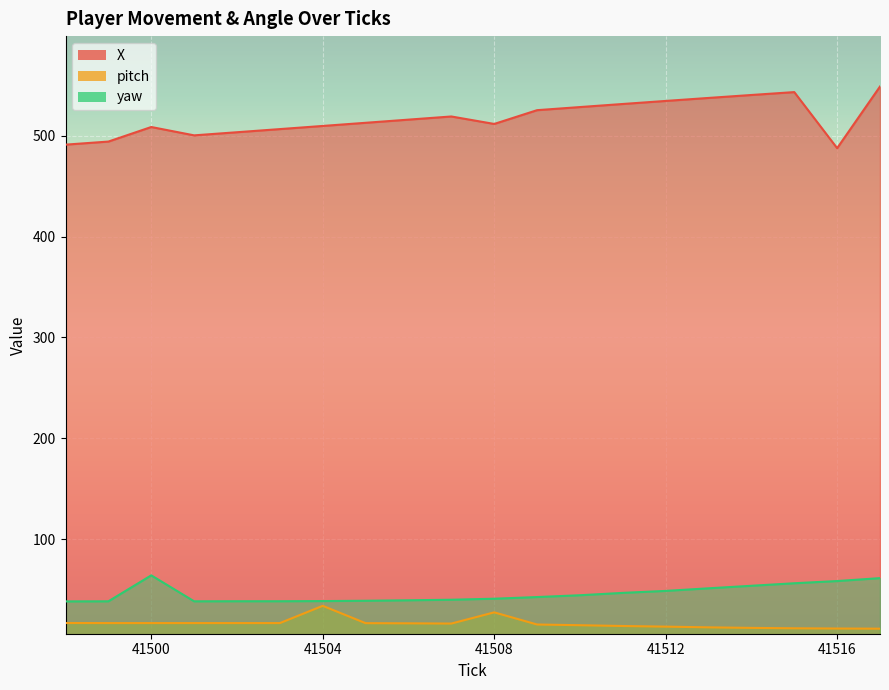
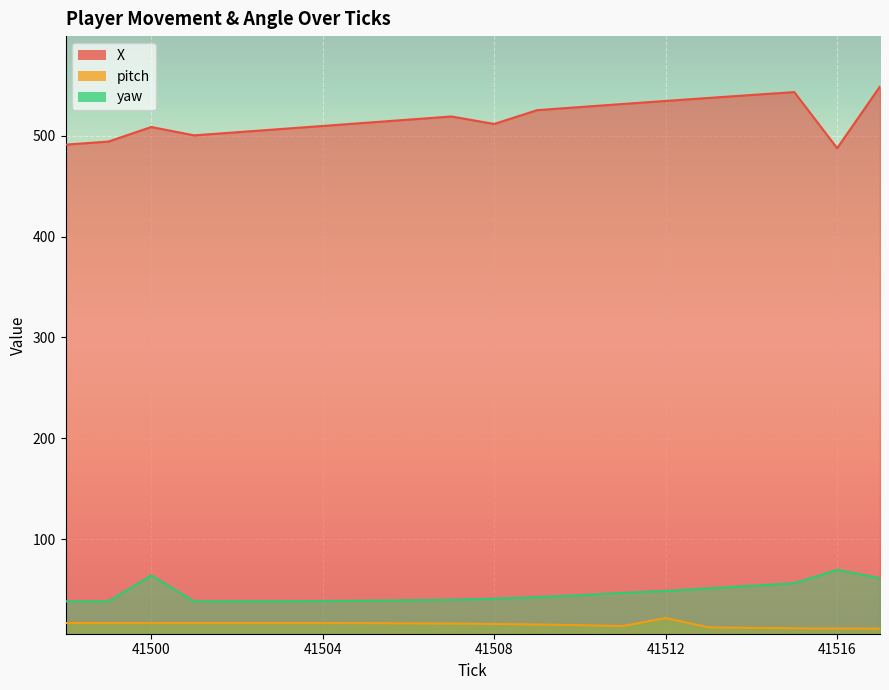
  {
    "X": {
      "41500": 509,
      "41504": 510,
      "41508": 512,
      "41512": 535,
      "41516": 488
    },
    "pitch": {
      "41500": 17,
-     "41504": 34,
-     "41508": 27,
-     "41512": 13,
+     "41504": 17,
+     "41508": 16,
+     "41512": 22,
      "41516": 11
    },
    "yaw": {
      "41500": 64,
      "41504": 38,
      "41508": 41,
      "41512": 49,
-     "41516": 58
+     "41516": 70
    }
  }
